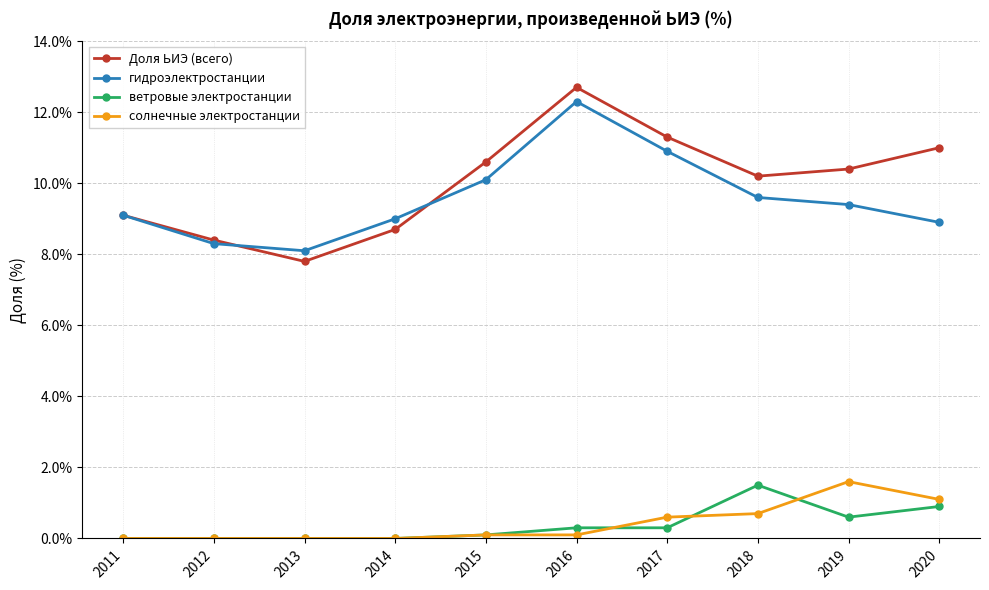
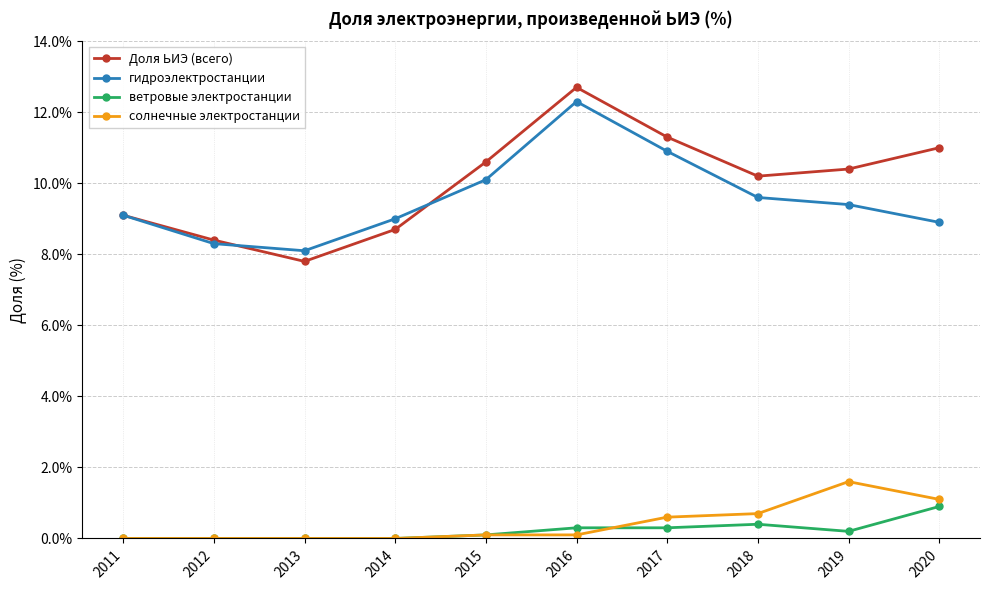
  {
    "Доля ЬИЭ (всего)": {
      "2012": "8.4%",
      "2013": "7.8%",
      "2014": "8.7%",
      "2015": "10.6%",
      "2016": "12.7%",
      "2017": "11.3%",
      "2018": "10.2%",
      "2019": "10.4%",
      "2020": "11.0%"
    },
    "гидроэлектростанции": {
      "2012": "8.3%",
      "2013": "8.1%",
      "2014": "9.0%",
      "2015": "10.1%",
      "2016": "12.3%",
      "2017": "10.9%",
      "2018": "9.6%",
      "2019": "9.4%",
      "2020": "8.9%"
    },
    "ветровые электростанции": {
      "2016": "0.3%",
      "2017": "0.3%",
-     "2018": "1.5%",
-     "2019": "0.6%",
+     "2018": "0.4%",
+     "2019": "0.2%",
      "2020": "0.9%"
    },
    "солнечные электростанции": {
      "2016": "0.1%",
      "2017": "0.6%",
      "2018": "0.7%",
      "2019": "1.6%",
      "2020": "1.1%"
    }
  }
